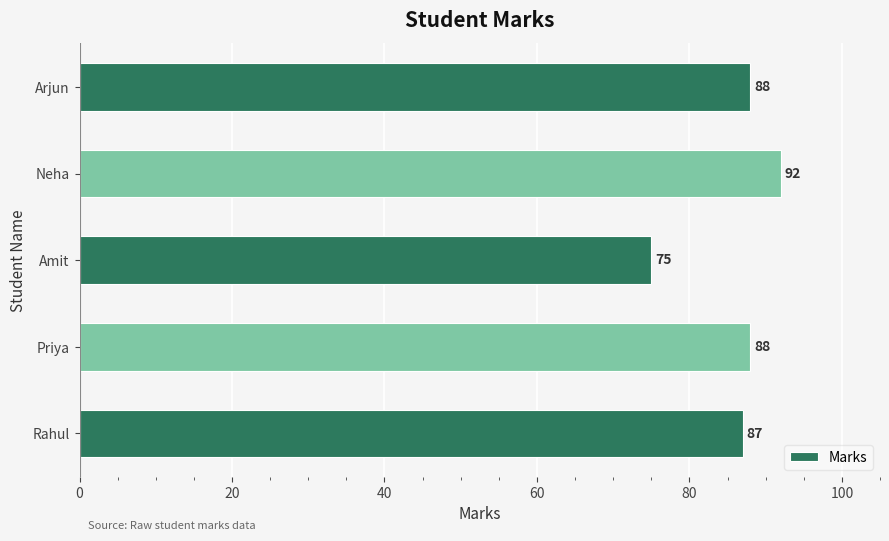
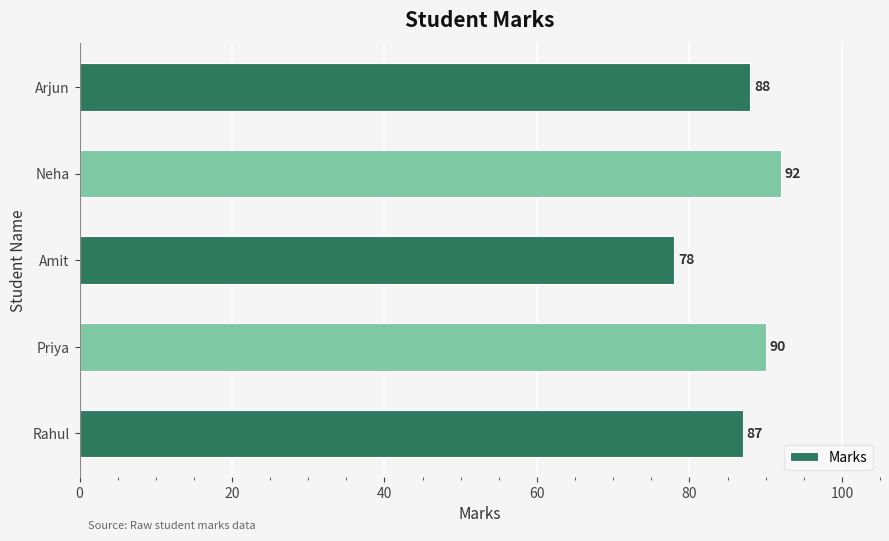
  {
    "Arjun": 88,
    "Neha": 92,
-   "Amit": 75,
-   "Priya": 88,
+   "Amit": 78,
+   "Priya": 90,
    "Rahul": 87
  }
